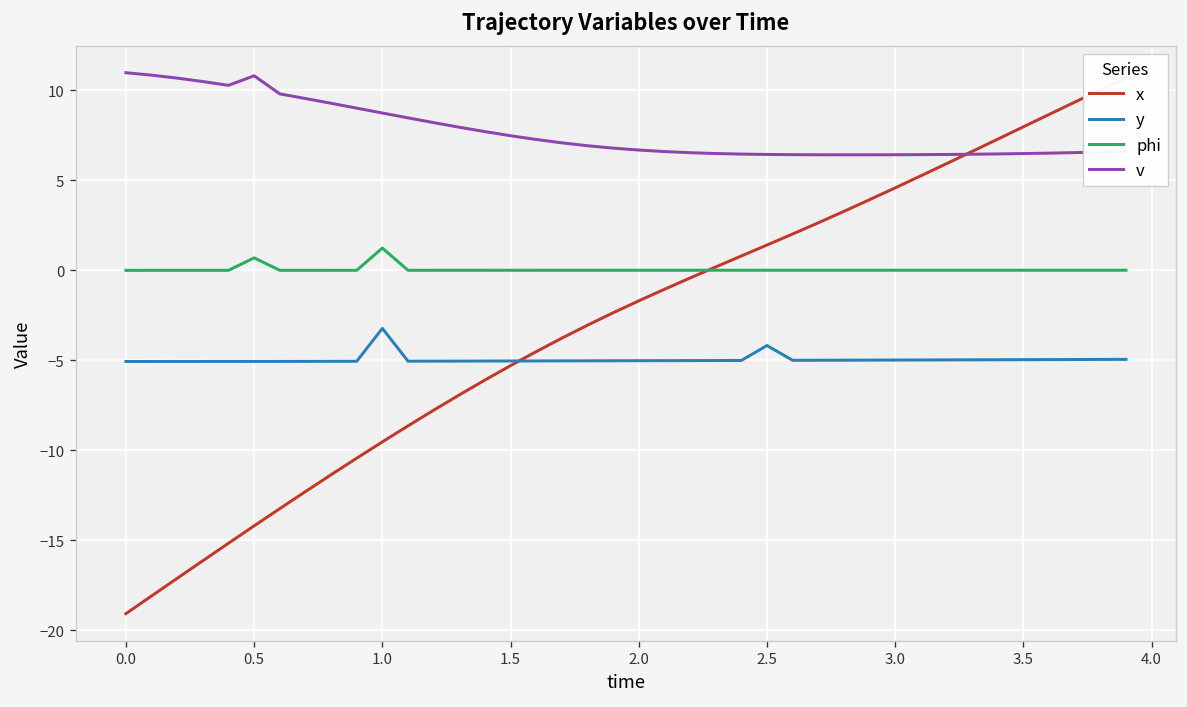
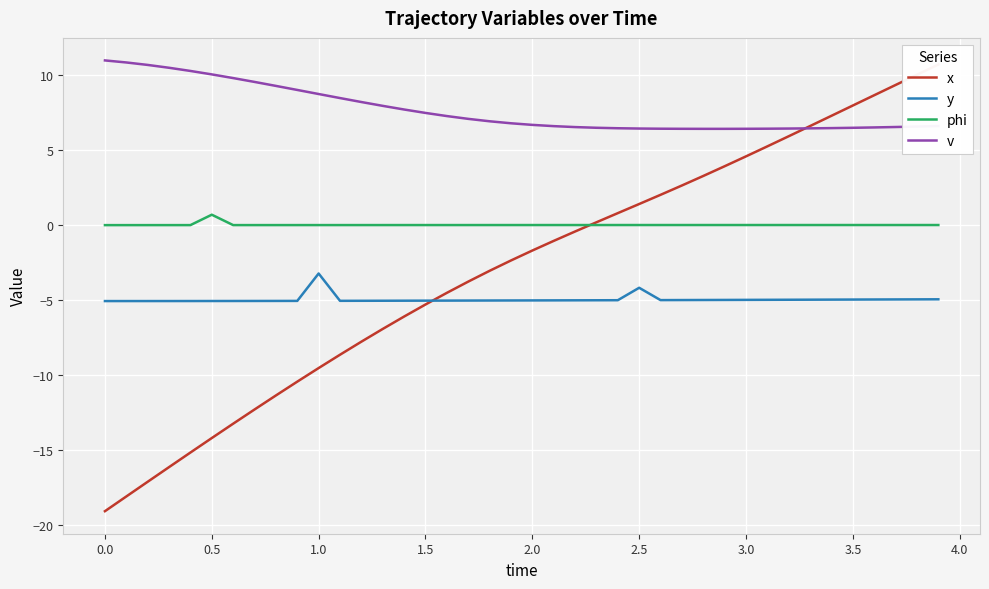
  {
    "x": {
      "0.0": -19.1,
      "0.5": -14.2,
      "1.0": -9.5,
      "1.5": -5.3,
      "2.0": -1.7,
      "2.5": 1.4,
      "3.0": 4.6,
      "3.5": 8.0
    },
    "y": {
      "0.0": -5.1,
      "0.5": -5.1,
      "1.0": -3.2,
      "1.5": -5.0,
      "2.0": -5.0,
      "2.5": -4.2,
      "3.0": -5.0,
      "3.5": -5.0
    },
    "phi": {
      "0.0": 0.0,
      "0.5": 0.7,
-     "1.0": 1.2,
+     "1.0": 0.0,
      "1.5": 0.0,
      "2.0": 0.0,
      "2.5": 0.0,
      "3.0": 0.0,
      "3.5": 0.0
    },
    "v": {
      "0.0": 11.0,
-     "0.5": 10.8,
+     "0.5": 10.1,
      "1.0": 8.7,
      "1.5": 7.5,
      "2.0": 6.7,
      "2.5": 6.4,
      "3.0": 6.4,
      "3.5": 6.5
    }
  }
